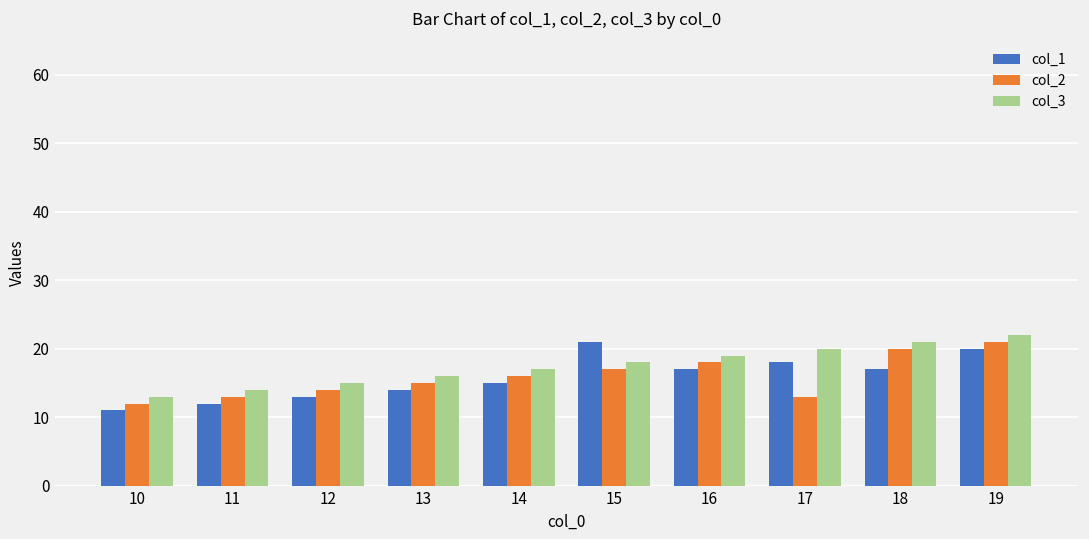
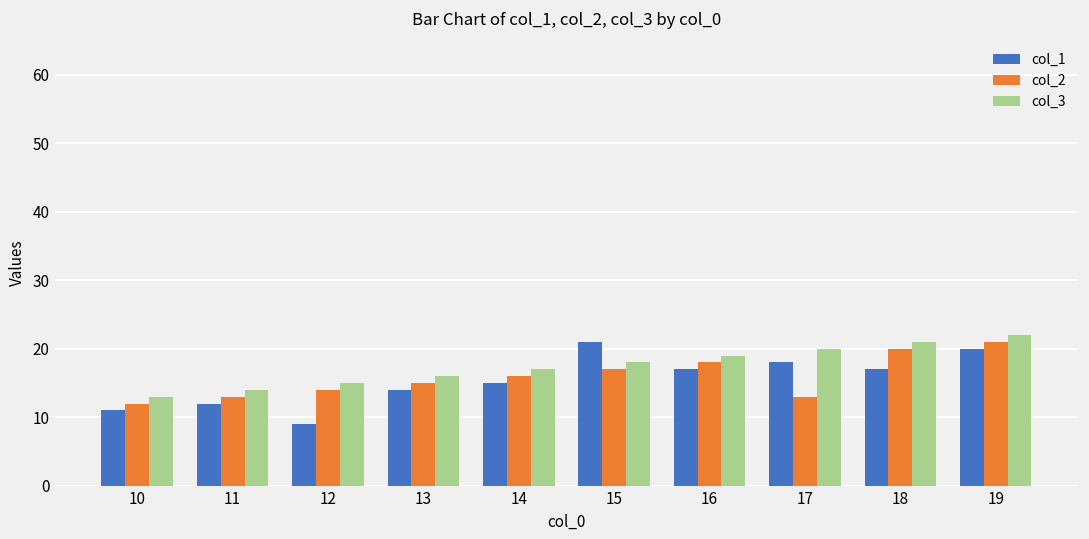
  {
    "col_1": {
      "10": 11,
      "11": 12,
-     "12": 13,
+     "12": 9,
      "13": 14,
      "14": 15,
      "15": 21,
      "16": 17,
      "17": 18,
      "18": 17,
      "19": 20
    },
    "col_2": {
      "10": 12,
      "11": 13,
      "12": 14,
      "13": 15,
      "14": 16,
      "15": 17,
      "16": 18,
      "17": 13,
      "18": 20,
      "19": 21
    },
    "col_3": {
      "10": 13,
      "11": 14,
      "12": 15,
      "13": 16,
      "14": 17,
      "15": 18,
      "16": 19,
      "17": 20,
      "18": 21,
      "19": 22
    }
  }
